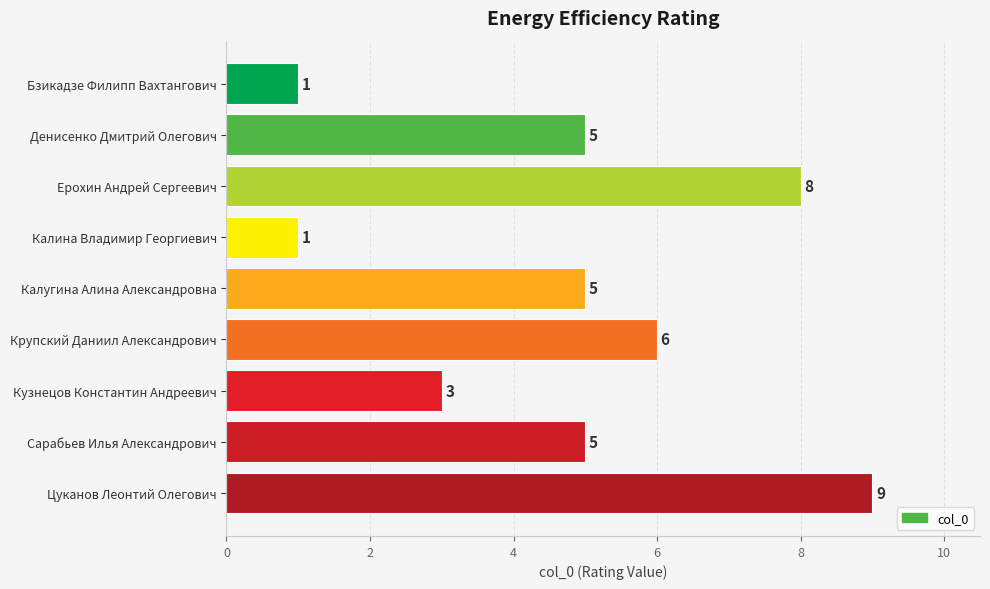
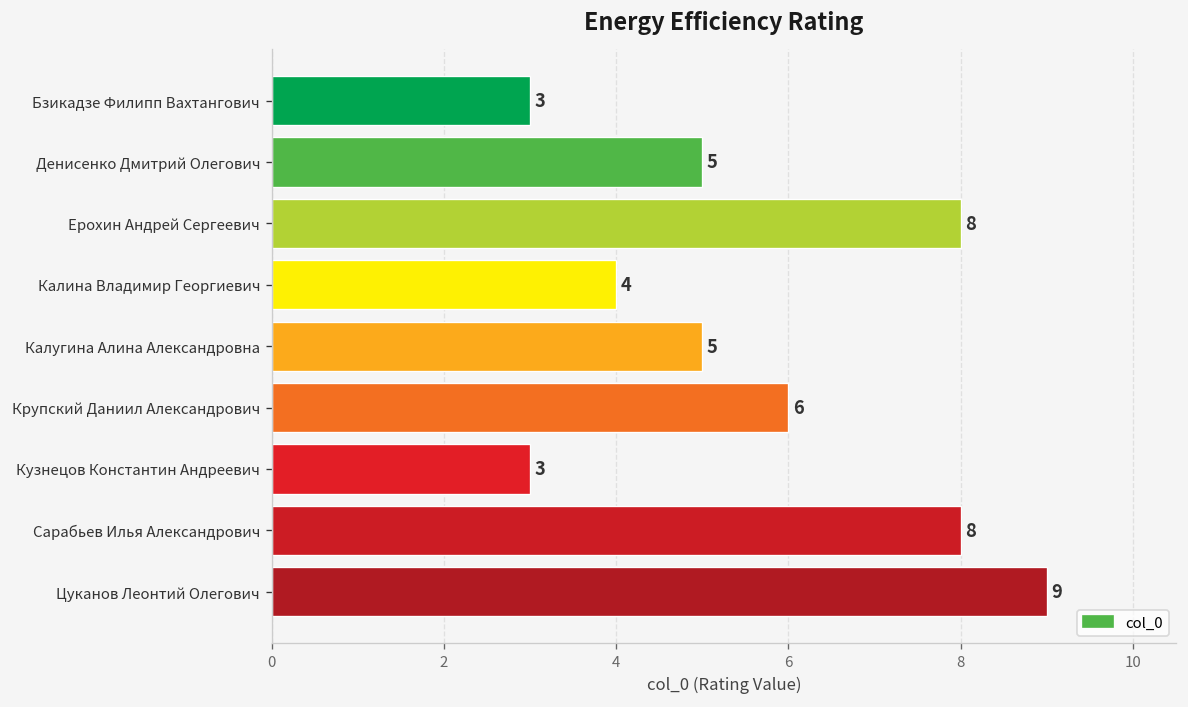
  {
-   "Бзикадзе Филипп Вахтангович": 1,
+   "Бзикадзе Филипп Вахтангович": 3,
    "Денисенко Дмитрий Олегович": 5,
    "Ерохин Андрей Сергеевич": 8,
-   "Калина Владимир Георгиевич": 1,
+   "Калина Владимир Георгиевич": 4,
    "Калугина Алина Александровна": 5,
    "Крупский Даниил Александрович": 6,
    "Кузнецов Константин Андреевич": 3,
-   "Сарабьев Илья Александрович": 5,
+   "Сарабьев Илья Александрович": 8,
    "Цуканов Леонтий Олегович": 9
  }
